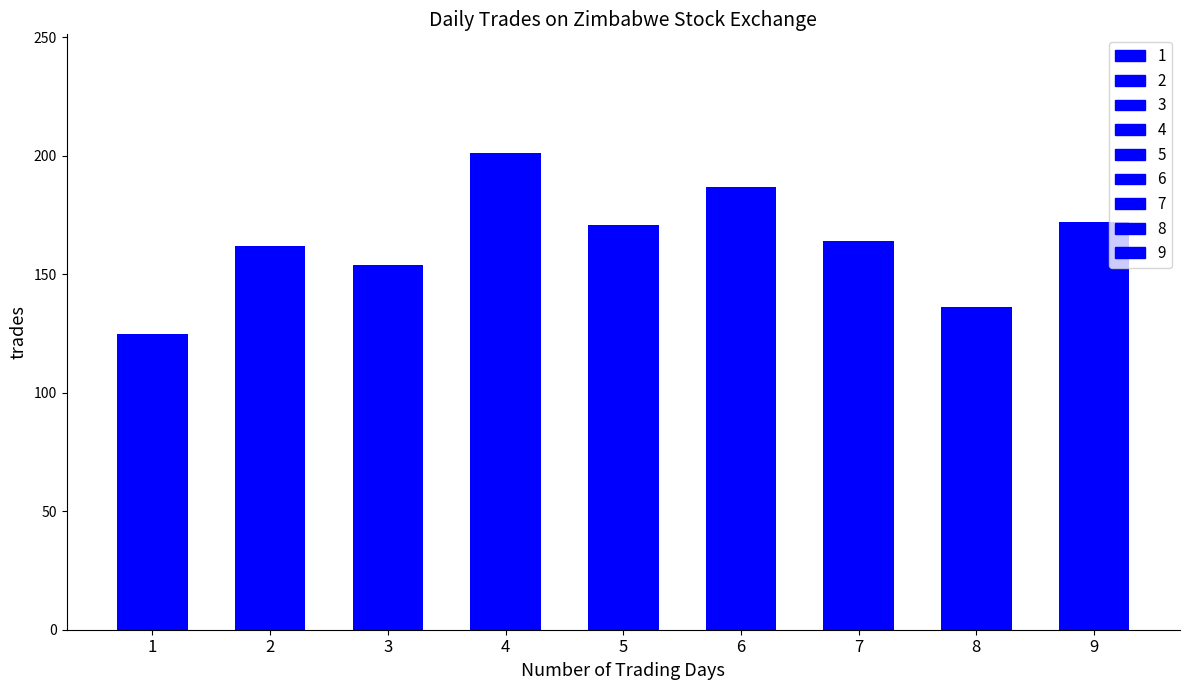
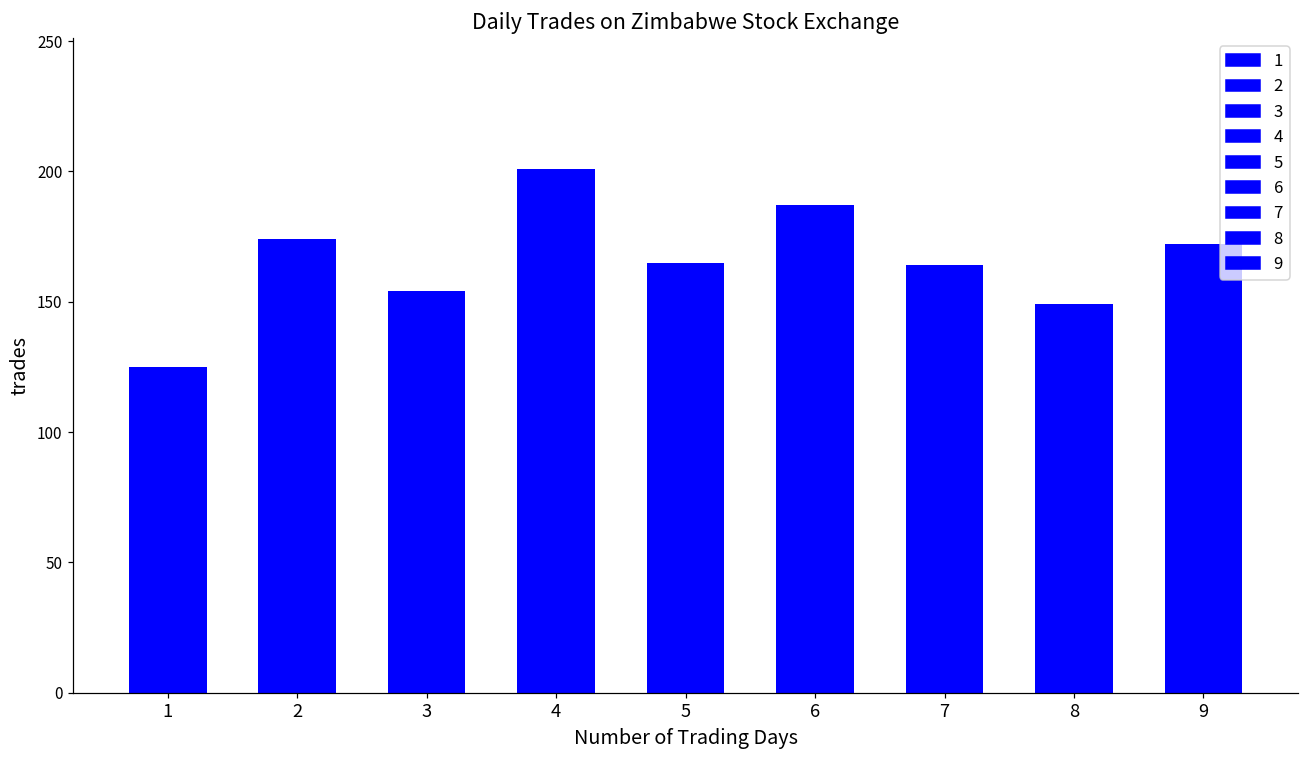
  {
    "1": 125,
-   "2": 162,
+   "2": 174,
    "3": 154,
    "4": 201,
-   "5": 171,
+   "5": 165,
    "6": 187,
    "7": 164,
-   "8": 136,
+   "8": 149,
    "9": 172
  }
